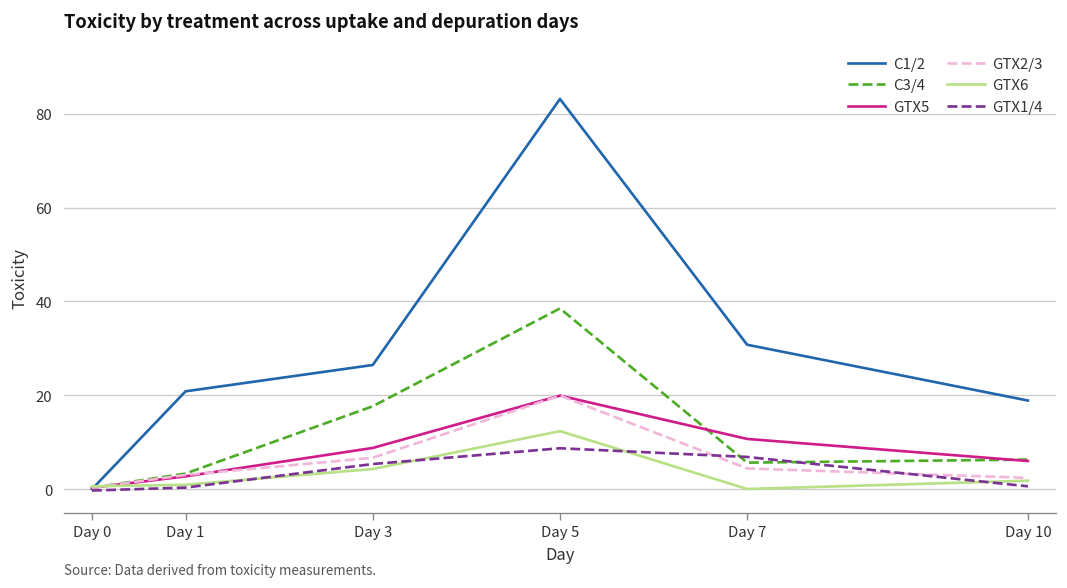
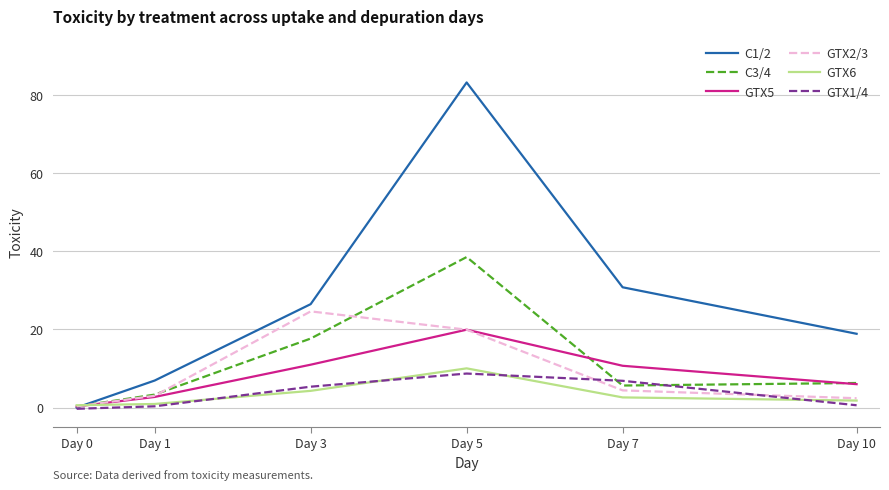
  {
    "C1/2": {
-     "Day 1": 21,
+     "Day 1": 7,
      "Day 3": 26,
      "Day 5": 83,
      "Day 7": 31,
      "Day 10": 19
    },
    "C3/4": {
      "Day 3": 18,
      "Day 5": 39,
      "Day 7": 6
    },
    "GTX5": {
-     "Day 3": 9,
+     "Day 3": 11,
      "Day 7": 11
    },
    "GTX2/3": {
-     "Day 3": 7,
+     "Day 3": 25,
      "Day 7": 4
    },
    "GTX6": {
      "Day 3": 4,
-     "Day 5": 12,
-     "Day 7": 0
+     "Day 5": 10,
+     "Day 7": 3
    },
    "GTX1/4": {
      "Day 3": 5,
      "Day 5": 9,
      "Day 7": 7,
      "Day 10": 1
    }
  }
